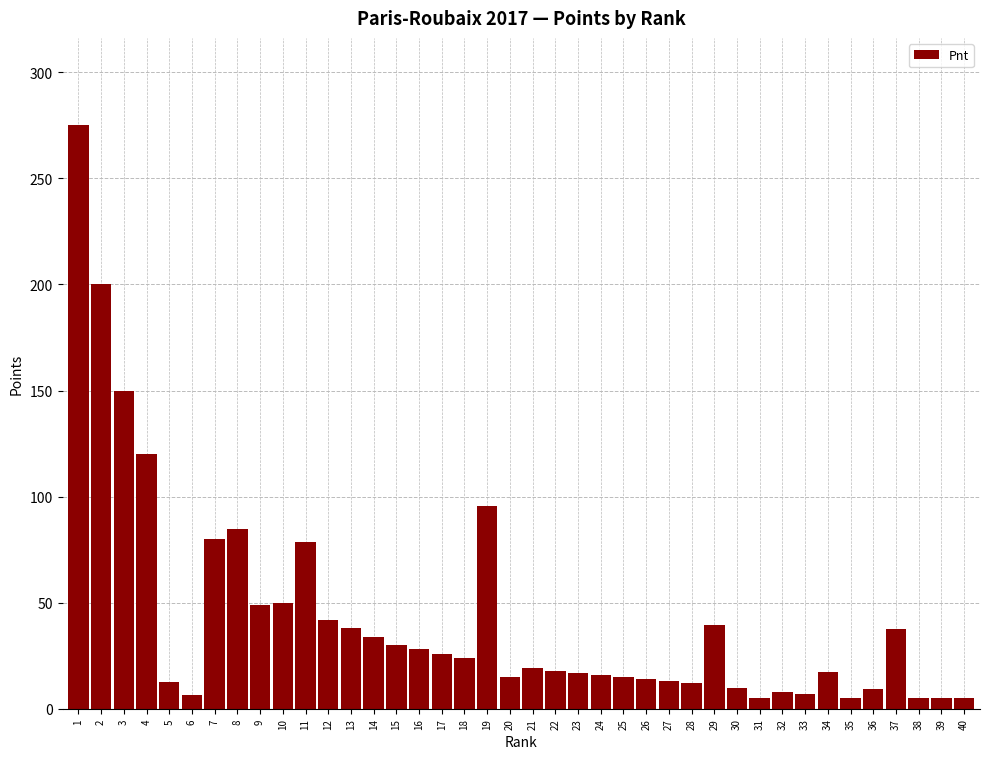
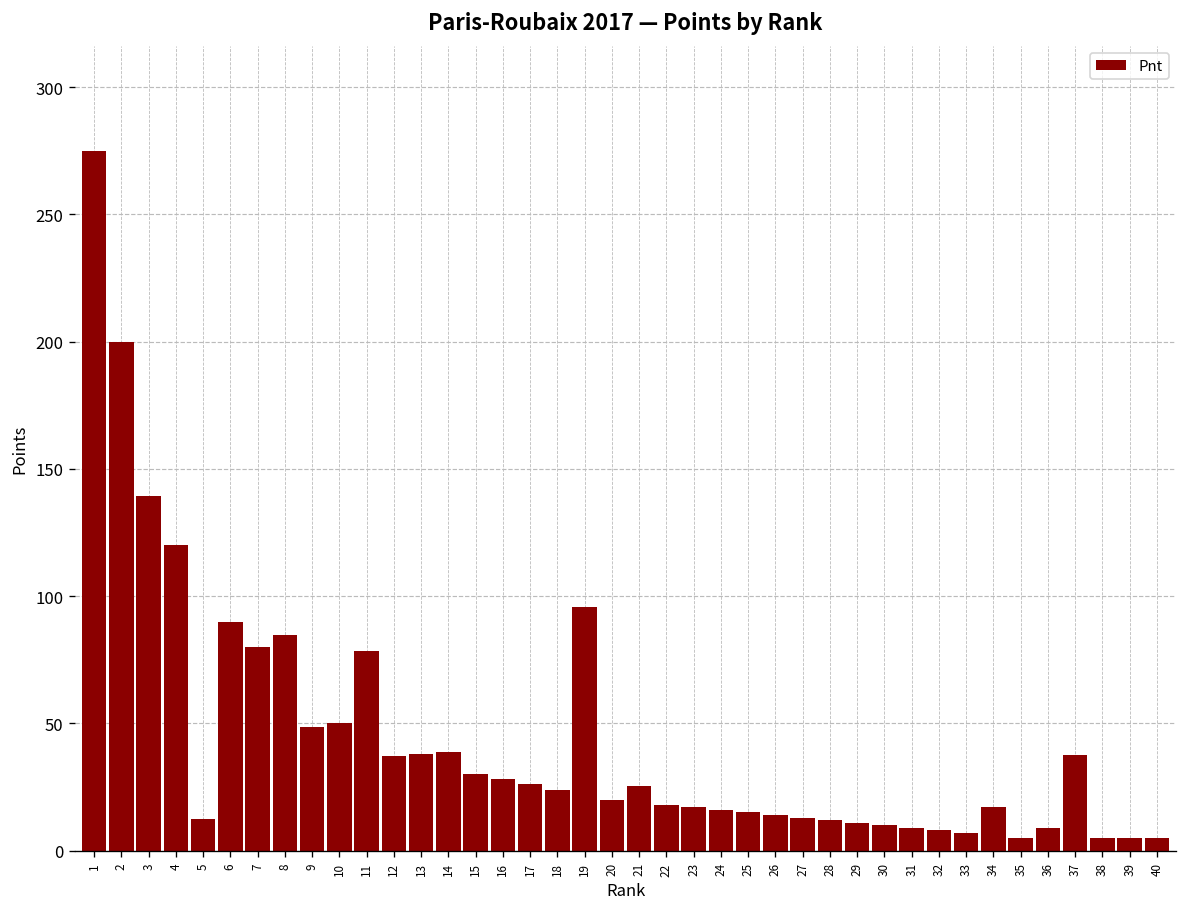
  {
    "1": 275,
    "2": 200,
-   "3": 150,
+   "3": 139,
    "4": 120,
    "5": 13,
-   "6": 7,
+   "6": 90,
    "7": 80,
    "8": 85,
    "9": 49,
    "10": 50,
    "11": 78,
-   "12": 42,
+   "12": 37,
    "13": 38,
-   "14": 34,
+   "14": 39,
    "15": 30,
    "16": 28,
    "17": 26,
    "18": 24,
    "19": 96,
-   "20": 15,
-   "21": 19,
+   "20": 20,
+   "21": 25,
    "22": 18,
    "23": 17,
    "24": 16,
    "25": 15,
    "26": 14,
    "27": 13,
    "28": 12,
-   "29": 40,
+   "29": 11,
    "30": 10,
-   "31": 5,
+   "31": 9,
    "32": 8,
    "33": 7,
    "34": 17,
    "35": 5,
    "36": 9,
    "37": 38,
    "38": 5,
    "39": 5,
    "40": 5
  }
